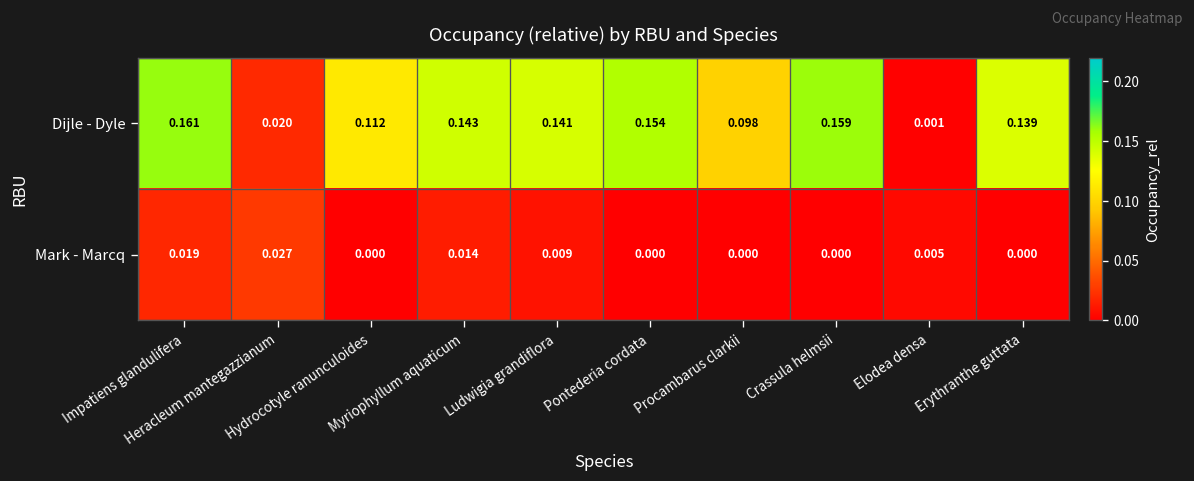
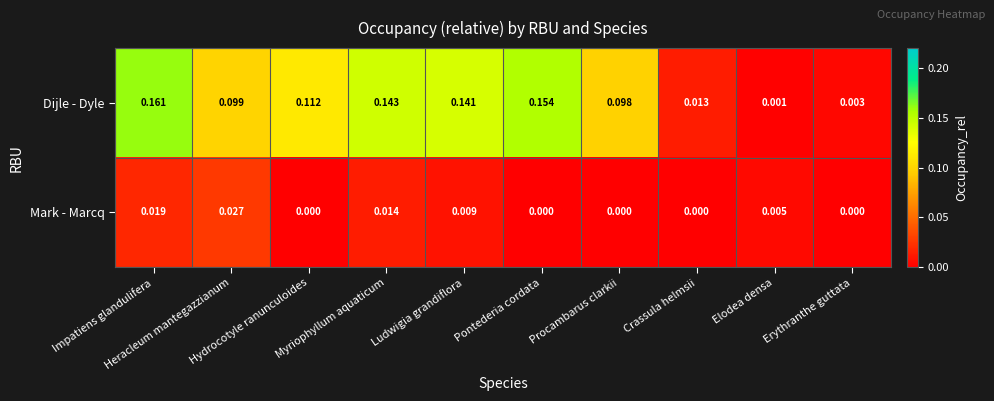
  {
    "Dijle - Dyle": {
      "Impatiens glandulifera": 0.161,
-     "Heracleum mantegazzianum": 0.020,
+     "Heracleum mantegazzianum": 0.099,
      "Hydrocotyle ranunculoides": 0.112,
      "Myriophyllum aquaticum": 0.143,
      "Ludwigia grandiflora": 0.141,
      "Pontederia cordata": 0.154,
      "Procambarus clarkii": 0.098,
-     "Crassula helmsii": 0.159,
+     "Crassula helmsii": 0.013,
      "Elodea densa": 0.001,
-     "Erythranthe guttata": 0.139
+     "Erythranthe guttata": 0.003
    },
    "Mark - Marcq": {
      "Impatiens glandulifera": 0.019,
      "Heracleum mantegazzianum": 0.027,
      "Hydrocotyle ranunculoides": 0.000,
      "Myriophyllum aquaticum": 0.014,
      "Ludwigia grandiflora": 0.009,
      "Pontederia cordata": 0.000,
      "Procambarus clarkii": 0.000,
      "Crassula helmsii": 0.000,
      "Elodea densa": 0.005,
      "Erythranthe guttata": 0.000
    }
  }
